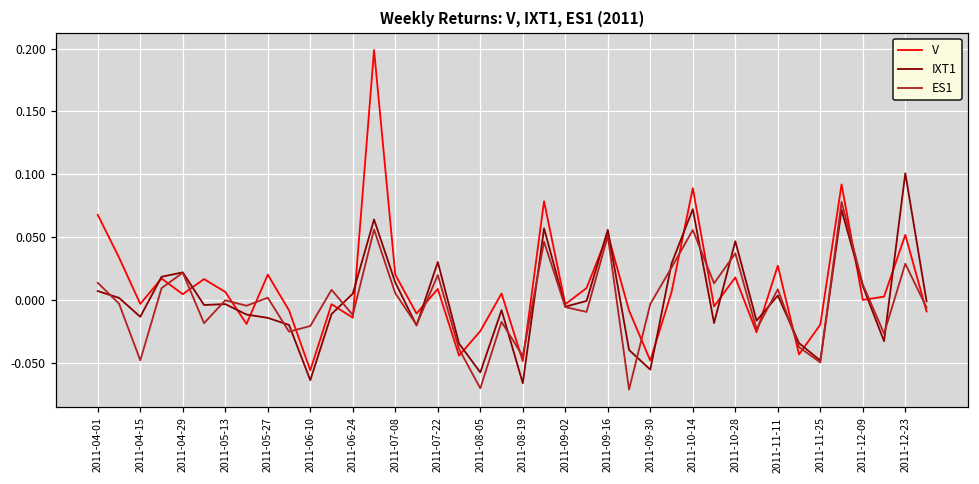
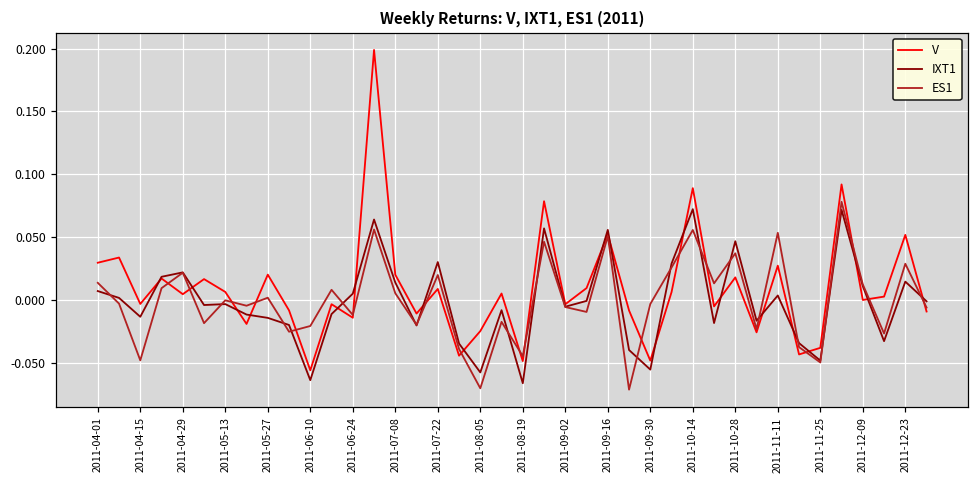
  {
    "V": {
-     "2011-04-01": 0.068,
+     "2011-04-01": 0.030,
      "2011-04-15": -0.003,
      "2011-04-29": 0.005,
      "2011-05-13": 0.006,
      "2011-05-27": 0.020,
      "2011-06-10": -0.056,
      "2011-07-08": 0.020,
      "2011-07-22": 0.009,
      "2011-08-05": -0.025,
      "2011-08-19": -0.049,
      "2011-09-30": -0.048,
      "2011-10-14": 0.089,
      "2011-10-28": 0.018,
      "2011-11-11": 0.027,
-     "2011-11-25": -0.020,
+     "2011-11-25": -0.038,
      "2011-12-09": 0.000,
      "2011-12-23": 0.052
    },
    "IXT1": {
      "2011-04-01": 0.007,
      "2011-04-15": -0.013,
      "2011-05-13": -0.003,
      "2011-05-27": -0.014,
      "2011-06-10": -0.064,
      "2011-06-24": 0.005,
      "2011-07-08": 0.014,
      "2011-07-22": 0.030,
      "2011-08-05": -0.058,
      "2011-08-19": -0.066,
      "2011-09-16": 0.056,
      "2011-09-30": -0.056,
      "2011-10-14": 0.072,
      "2011-10-28": 0.047,
      "2011-11-11": 0.003,
-     "2011-12-23": 0.101
+     "2011-12-23": 0.015
    },
    "ES1": {
      "2011-04-01": 0.014,
      "2011-04-15": -0.048,
      "2011-05-13": 0.000,
      "2011-05-27": 0.002,
      "2011-06-10": -0.021,
      "2011-07-08": 0.005,
      "2011-07-22": 0.020,
      "2011-08-05": -0.070,
      "2011-08-19": -0.045,
      "2011-09-30": -0.003,
      "2011-10-14": 0.056,
      "2011-10-28": 0.037,
-     "2011-11-11": 0.008,
+     "2011-11-11": 0.053,
      "2011-12-23": 0.029
    }
  }
